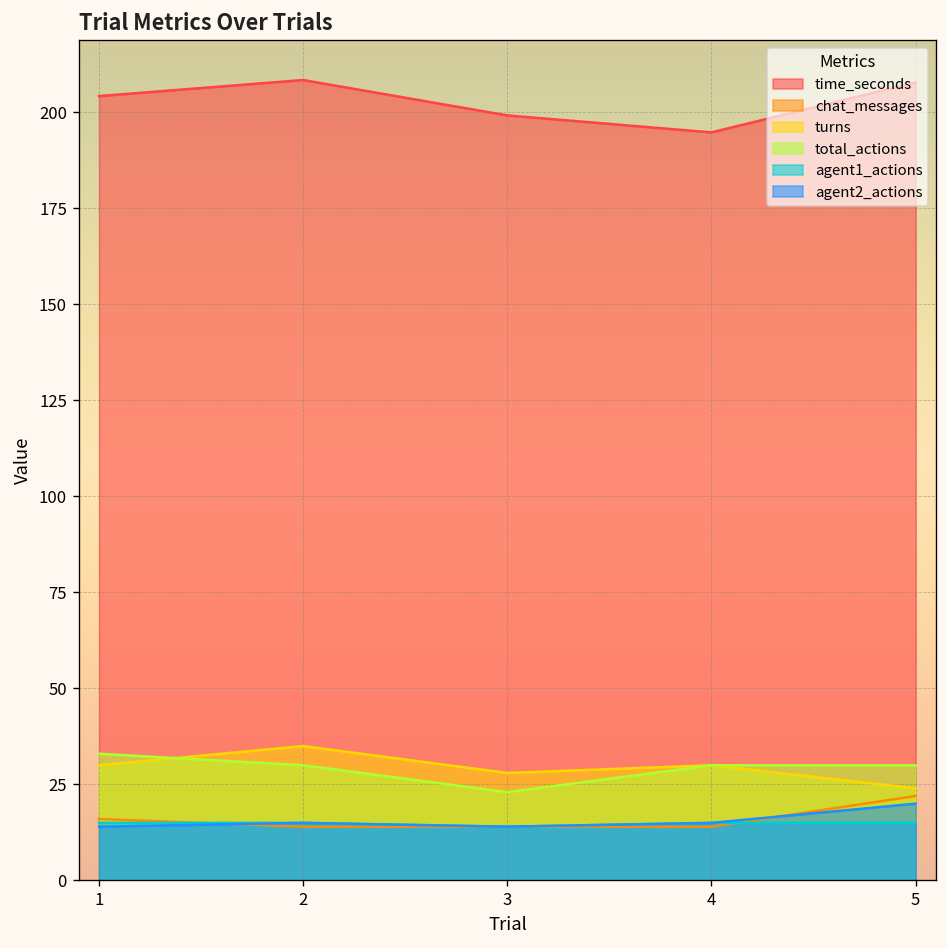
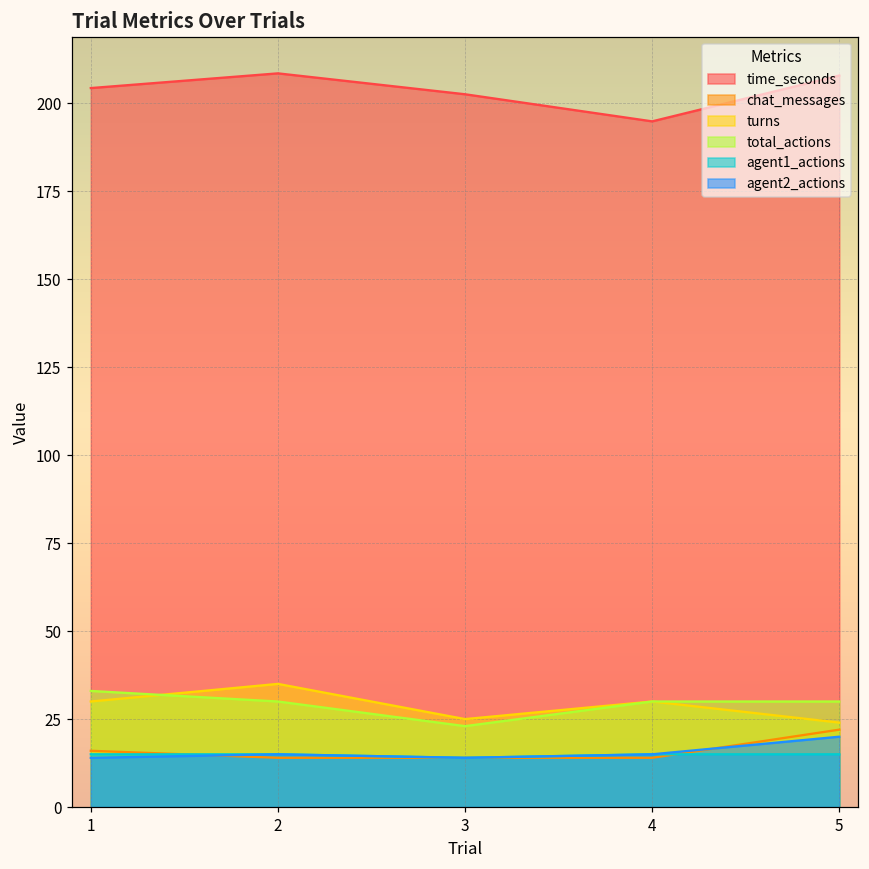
  {
    "time_seconds": {
      "1": 204,
      "2": 208,
-     "3": 199,
+     "3": 202,
      "4": 195
    },
    "chat_messages": {
      "1": 16,
      "2": 14,
      "4": 14,
      "5": 22
    },
    "turns": {
      "1": 30,
      "2": 35,
-     "3": 28,
+     "3": 25,
      "5": 24
    },
    "total_actions": {
      "1": 33,
      "2": 30,
      "3": 23,
      "5": 30
    },
    "agent1_actions": {
      "1": 15,
      "5": 15
    },
    "agent2_actions": {
      "1": 14,
      "5": 20
    }
  }
